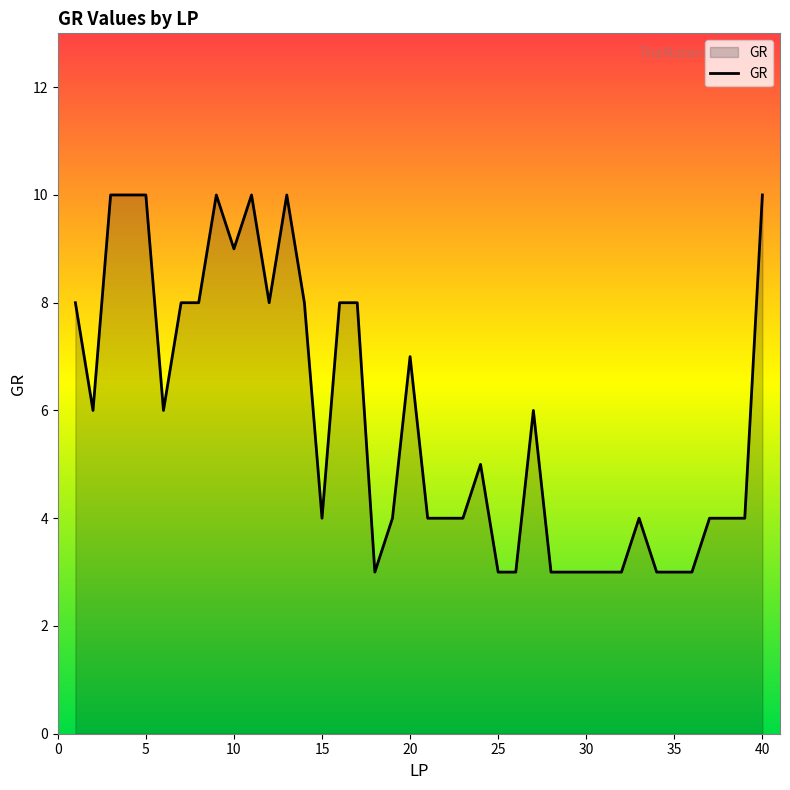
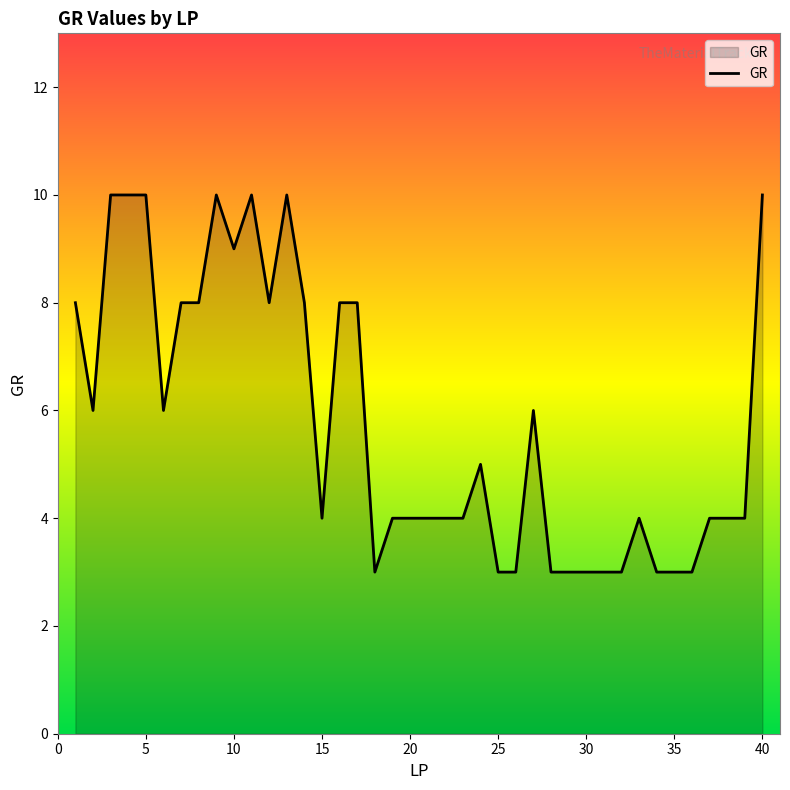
  {
    "5": 10,
    "10": 9,
    "15": 4,
-   "20": 7,
+   "20": 4,
    "25": 3,
    "30": 3,
    "35": 3,
    "40": 10
  }
